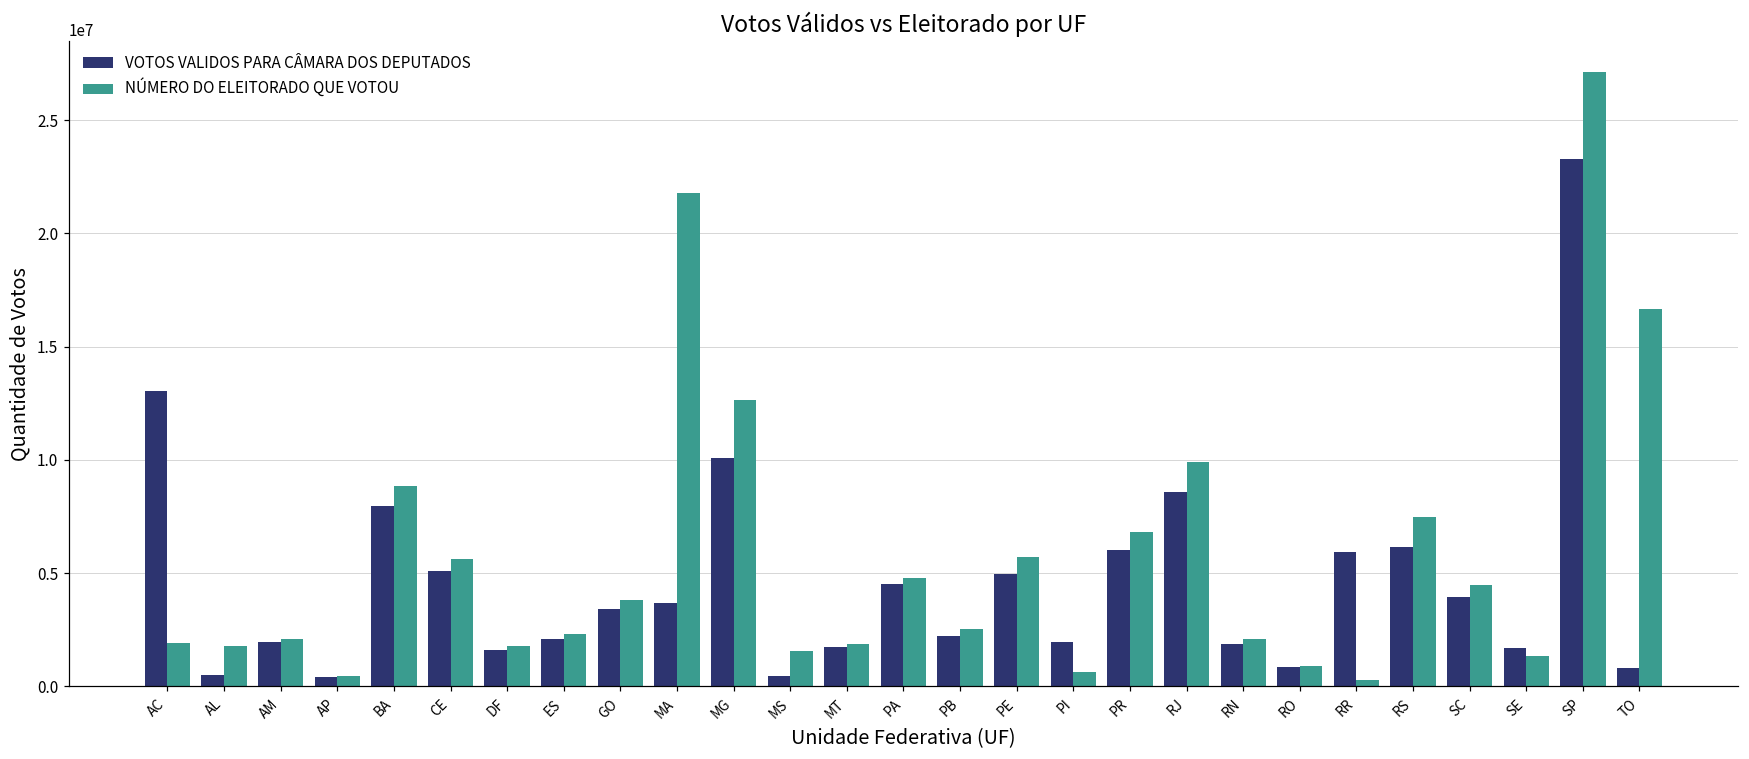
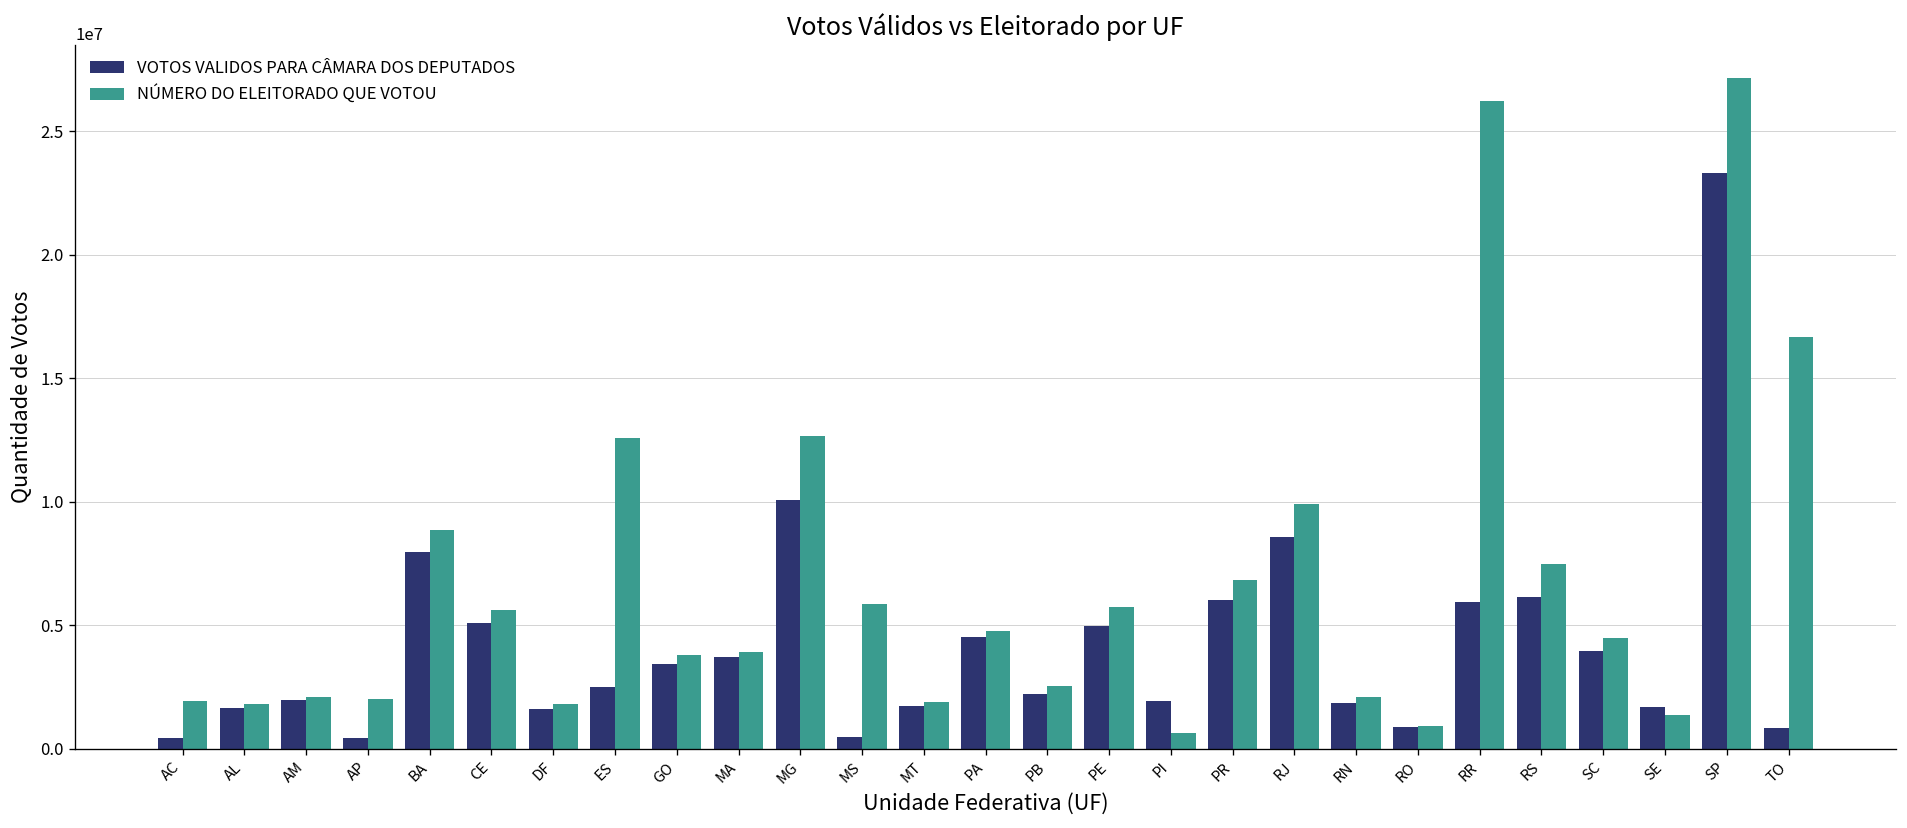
  {
    "VOTOS VALIDOS PARA CÂMARA DOS DEPUTADOS": {
-     "AC": 13000000,
-     "AL": 500000,
+     "AC": 400000,
+     "AL": 1700000,
      "AM": 2000000,
      "AP": 400000,
      "BA": 8000000,
      "CE": 5100000,
      "DF": 1600000,
-     "ES": 2100000,
+     "ES": 2500000,
      "GO": 3400000,
      "MA": 3700000,
      "MG": 10100000,
      "MS": 500000,
      "MT": 1700000,
      "PA": 4500000,
      "PB": 2200000,
      "PE": 5000000,
      "PI": 2000000,
      "PR": 6000000,
      "RJ": 8600000,
      "RN": 1900000,
      "RO": 900000,
      "RR": 5900000,
      "RS": 6100000,
      "SC": 4000000,
      "SE": 1700000,
      "SP": 23300000,
      "TO": 800000
    },
    "NÚMERO DO ELEITORADO QUE VOTOU": {
      "AC": 1900000,
      "AL": 1800000,
      "AM": 2100000,
-     "AP": 400000,
+     "AP": 2000000,
      "BA": 8900000,
      "CE": 5600000,
      "DF": 1800000,
-     "ES": 2300000,
+     "ES": 12600000,
      "GO": 3800000,
-     "MA": 21800000,
+     "MA": 3900000,
      "MG": 12600000,
-     "MS": 1600000,
+     "MS": 5900000,
      "MT": 1900000,
      "PA": 4800000,
      "PB": 2600000,
      "PE": 5700000,
      "PI": 600000,
      "PR": 6800000,
      "RJ": 9900000,
      "RN": 2100000,
      "RO": 900000,
-     "RR": 300000,
+     "RR": 26200000,
      "RS": 7500000,
      "SC": 4500000,
      "SE": 1400000,
      "SP": 27100000,
      "TO": 16700000
    }
  }
